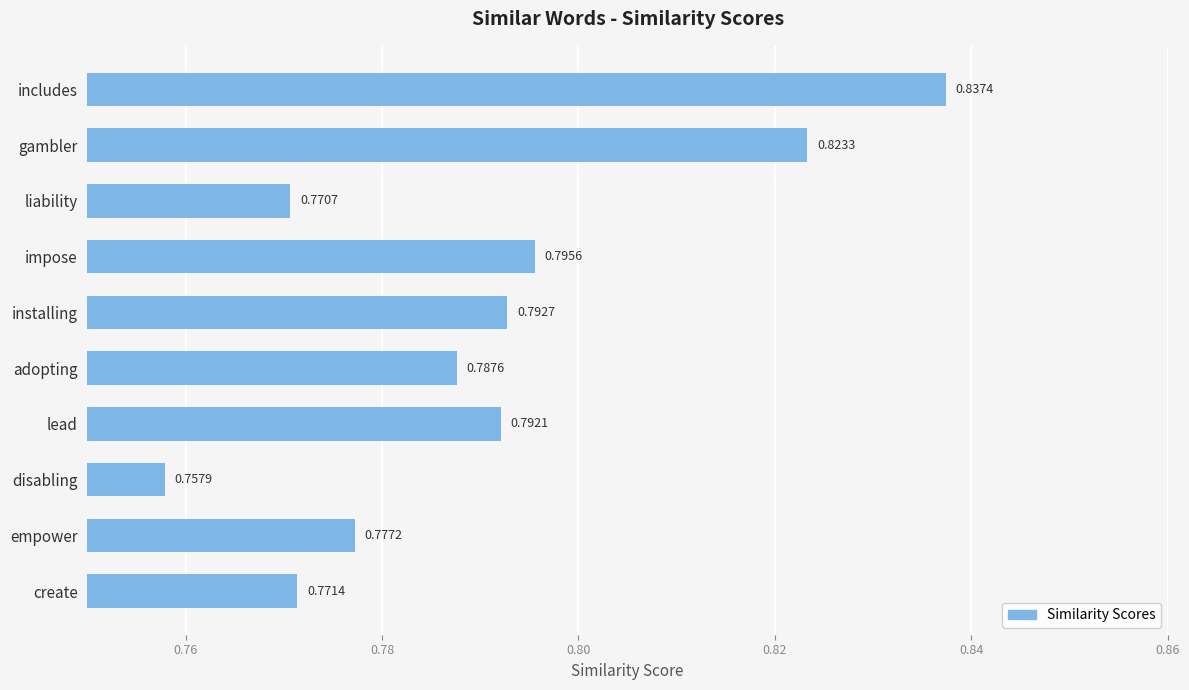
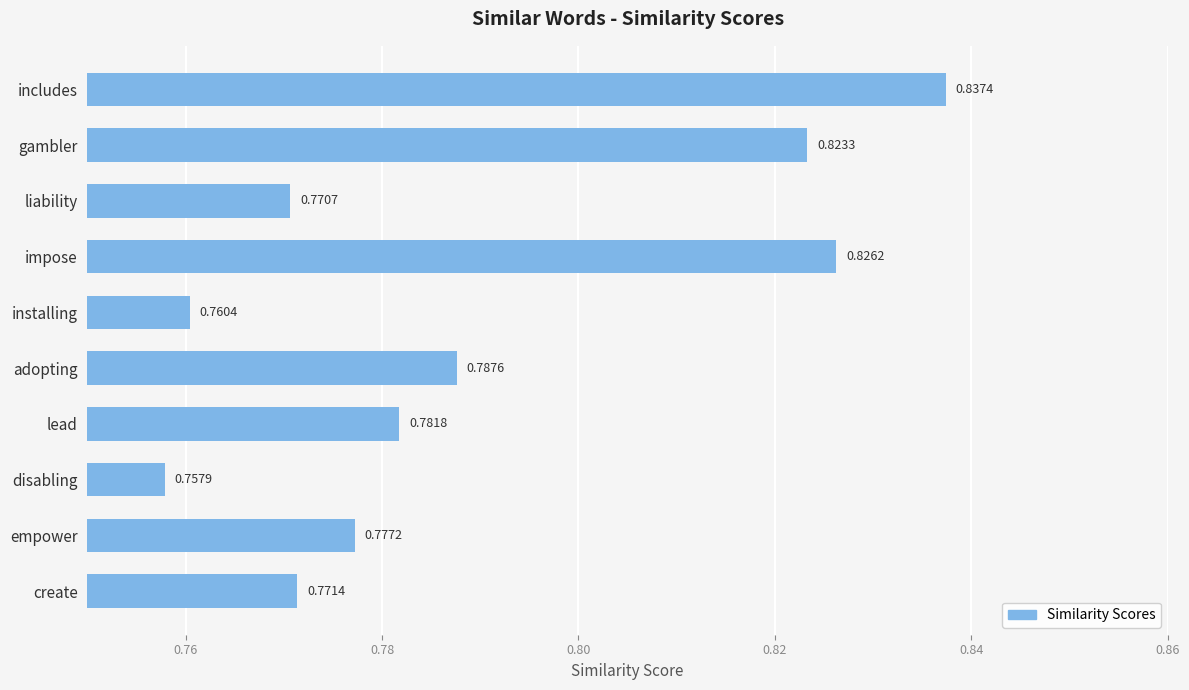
  {
    "includes": 0.8374,
    "gambler": 0.8233,
    "liability": 0.7707,
-   "impose": 0.7956,
-   "installing": 0.7927,
+   "impose": 0.8262,
+   "installing": 0.7604,
    "adopting": 0.7876,
-   "lead": 0.7921,
+   "lead": 0.7818,
    "disabling": 0.7579,
    "empower": 0.7772,
    "create": 0.7714
  }
